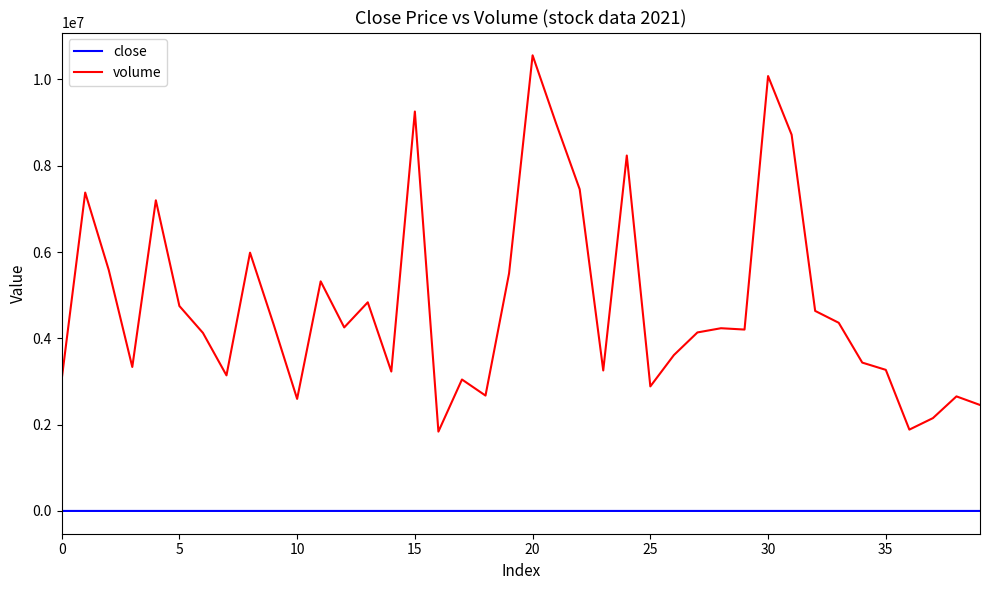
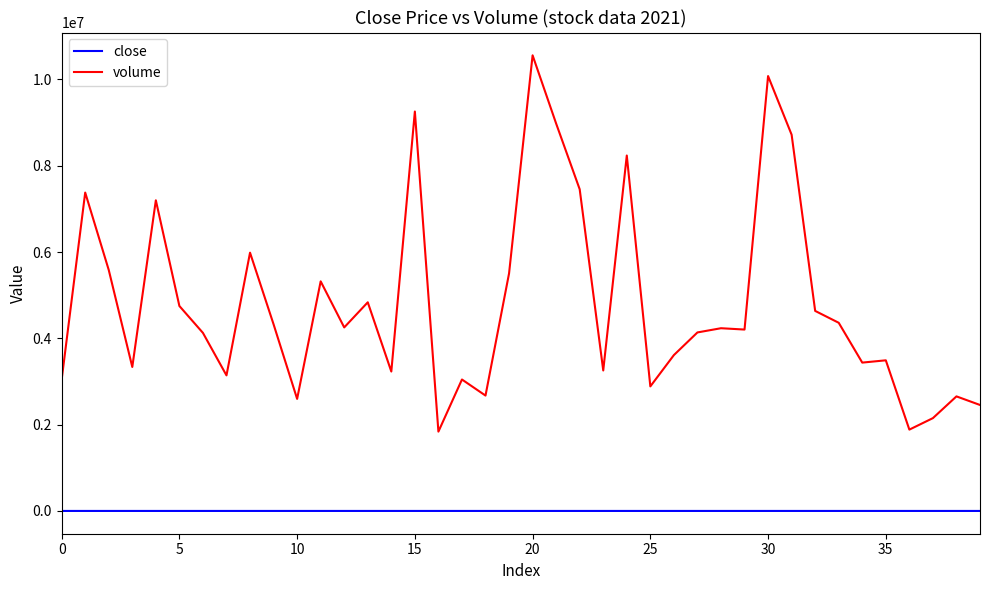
  {
    "close": {
      "0": 0,
      "5": 0,
      "10": 0,
      "15": 0,
      "20": 0,
      "25": 0,
      "30": 0,
      "35": 0
    },
    "volume": {
      "0": 3000000,
      "5": 4700000,
      "10": 2600000,
      "15": 9300000,
      "20": 10600000,
      "25": 2900000,
      "30": 10100000,
-     "35": 3300000
+     "35": 3500000
    }
  }
